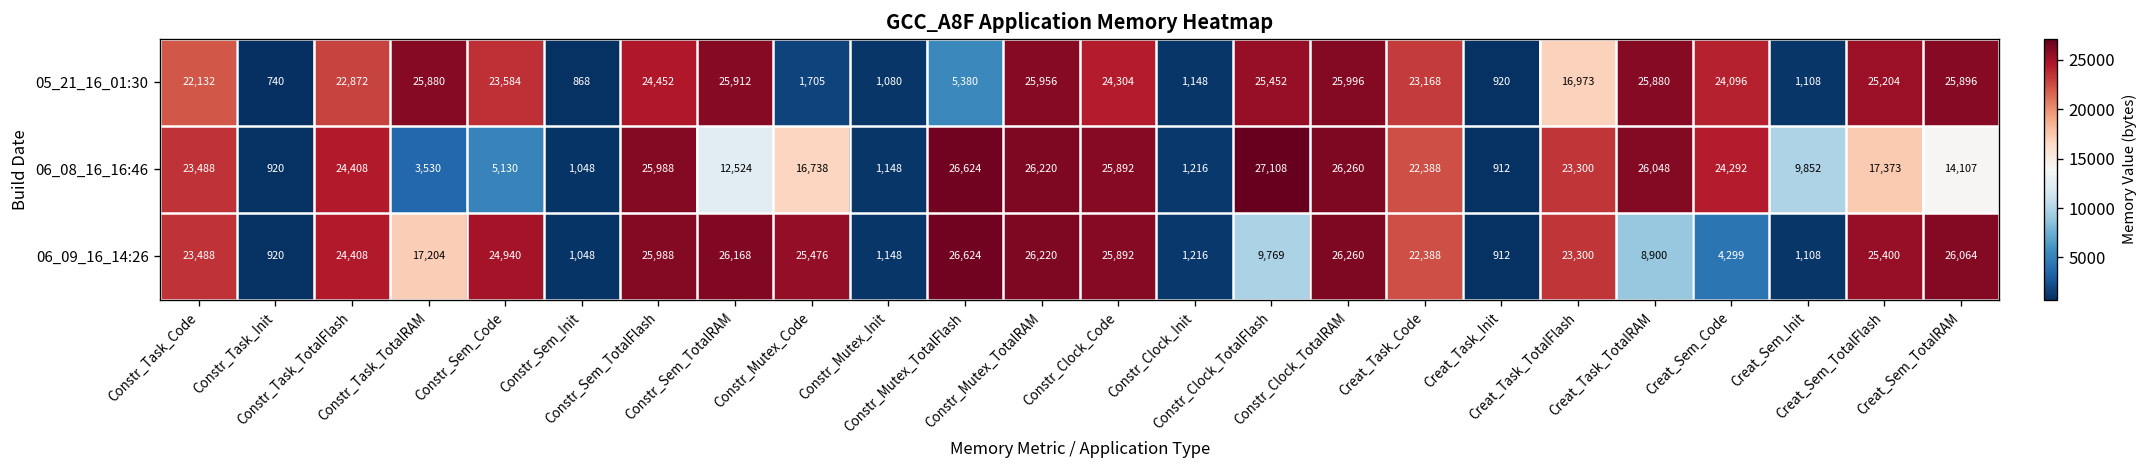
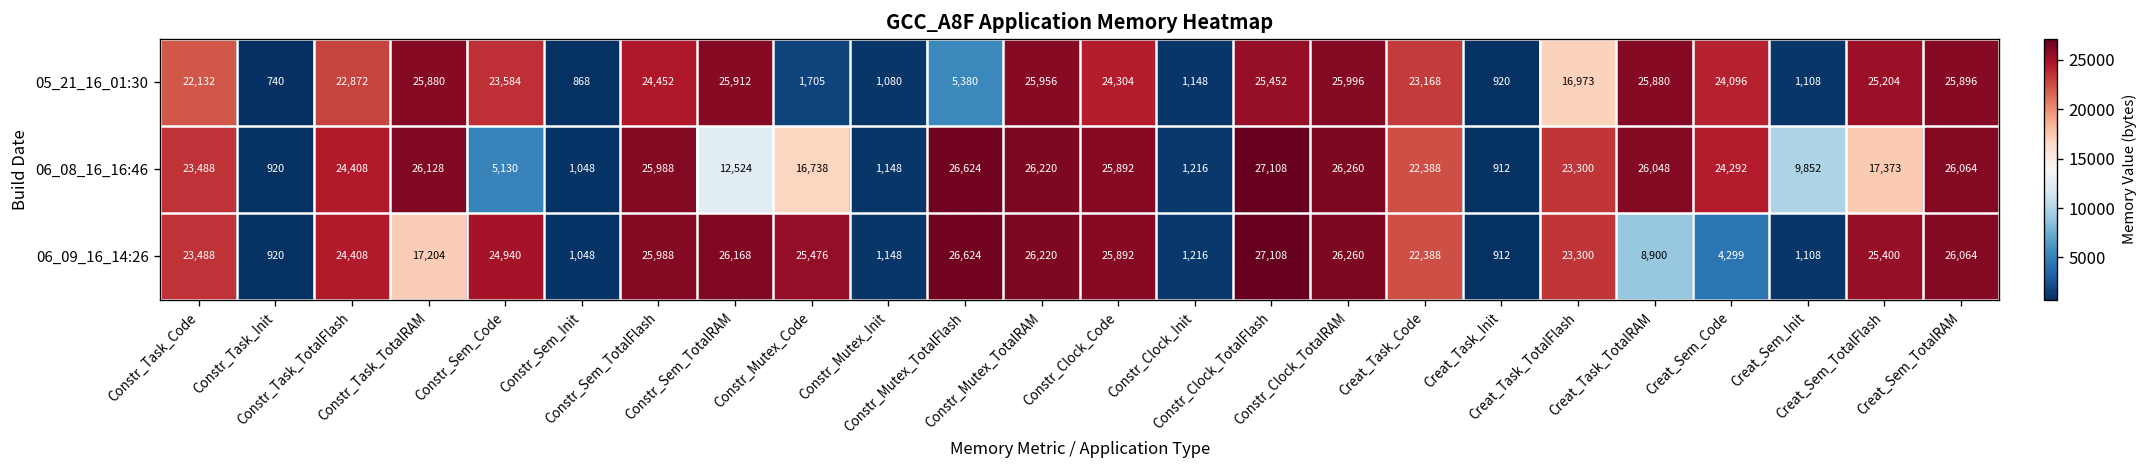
  {
    "05_21_16_01:30": {
      "Constr_Task_Code": "22,132",
      "Constr_Task_Init": "740",
      "Constr_Task_TotalFlash": "22,872",
      "Constr_Task_TotalRAM": "25,880",
      "Constr_Sem_Code": "23,584",
      "Constr_Sem_Init": "868",
      "Constr_Sem_TotalFlash": "24,452",
      "Constr_Sem_TotalRAM": "25,912",
      "Constr_Mutex_Code": "1,705",
      "Constr_Mutex_Init": "1,080",
      "Constr_Mutex_TotalFlash": "5,380",
      "Constr_Mutex_TotalRAM": "25,956",
      "Constr_Clock_Code": "24,304",
      "Constr_Clock_Init": "1,148",
      "Constr_Clock_TotalFlash": "25,452",
      "Constr_Clock_TotalRAM": "25,996",
      "Creat_Task_Code": "23,168",
      "Creat_Task_Init": "920",
      "Creat_Task_TotalFlash": "16,973",
      "Creat_Task_TotalRAM": "25,880",
      "Creat_Sem_Code": "24,096",
      "Creat_Sem_Init": "1,108",
      "Creat_Sem_TotalFlash": "25,204",
      "Creat_Sem_TotalRAM": "25,896"
    },
    "06_08_16_16:46": {
      "Constr_Task_Code": "23,488",
      "Constr_Task_Init": "920",
      "Constr_Task_TotalFlash": "24,408",
-     "Constr_Task_TotalRAM": "3,530",
+     "Constr_Task_TotalRAM": "26,128",
      "Constr_Sem_Code": "5,130",
      "Constr_Sem_Init": "1,048",
      "Constr_Sem_TotalFlash": "25,988",
      "Constr_Sem_TotalRAM": "12,524",
      "Constr_Mutex_Code": "16,738",
      "Constr_Mutex_Init": "1,148",
      "Constr_Mutex_TotalFlash": "26,624",
      "Constr_Mutex_TotalRAM": "26,220",
      "Constr_Clock_Code": "25,892",
      "Constr_Clock_Init": "1,216",
      "Constr_Clock_TotalFlash": "27,108",
      "Constr_Clock_TotalRAM": "26,260",
      "Creat_Task_Code": "22,388",
      "Creat_Task_Init": "912",
      "Creat_Task_TotalFlash": "23,300",
      "Creat_Task_TotalRAM": "26,048",
      "Creat_Sem_Code": "24,292",
      "Creat_Sem_Init": "9,852",
      "Creat_Sem_TotalFlash": "17,373",
-     "Creat_Sem_TotalRAM": "14,107"
+     "Creat_Sem_TotalRAM": "26,064"
    },
    "06_09_16_14:26": {
      "Constr_Task_Code": "23,488",
      "Constr_Task_Init": "920",
      "Constr_Task_TotalFlash": "24,408",
      "Constr_Task_TotalRAM": "17,204",
      "Constr_Sem_Code": "24,940",
      "Constr_Sem_Init": "1,048",
      "Constr_Sem_TotalFlash": "25,988",
      "Constr_Sem_TotalRAM": "26,168",
      "Constr_Mutex_Code": "25,476",
      "Constr_Mutex_Init": "1,148",
      "Constr_Mutex_TotalFlash": "26,624",
      "Constr_Mutex_TotalRAM": "26,220",
      "Constr_Clock_Code": "25,892",
      "Constr_Clock_Init": "1,216",
-     "Constr_Clock_TotalFlash": "9,769",
+     "Constr_Clock_TotalFlash": "27,108",
      "Constr_Clock_TotalRAM": "26,260",
      "Creat_Task_Code": "22,388",
      "Creat_Task_Init": "912",
      "Creat_Task_TotalFlash": "23,300",
      "Creat_Task_TotalRAM": "8,900",
      "Creat_Sem_Code": "4,299",
      "Creat_Sem_Init": "1,108",
      "Creat_Sem_TotalFlash": "25,400",
      "Creat_Sem_TotalRAM": "26,064"
    }
  }
